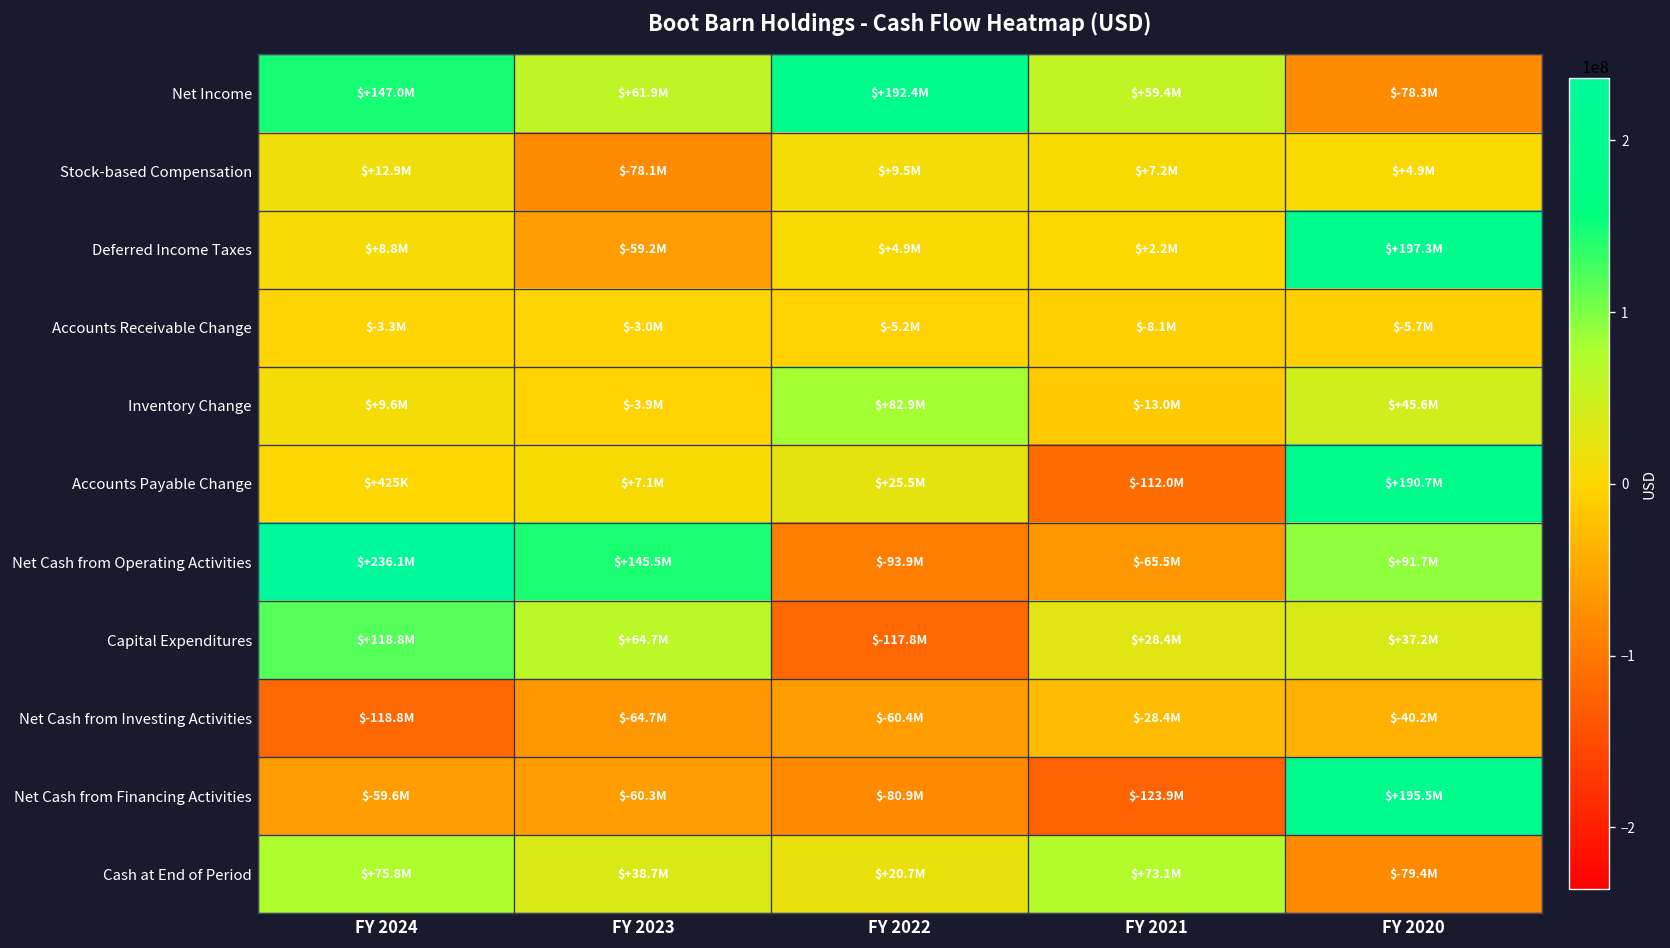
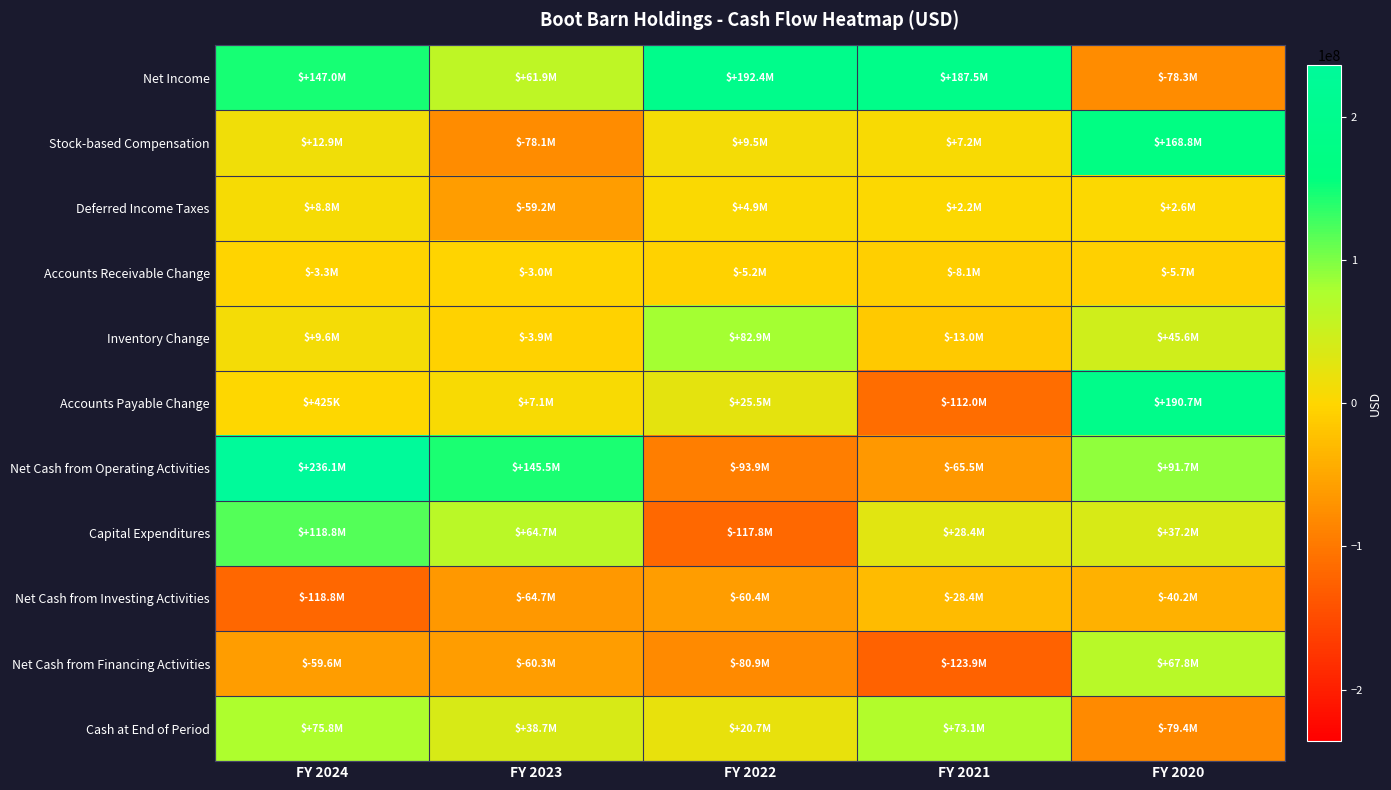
  {
    "Net Income": {
      "FY 2024": "$+147.0M",
      "FY 2023": "$+61.9M",
      "FY 2022": "$+192.4M",
-     "FY 2021": "$+59.4M",
+     "FY 2021": "$+187.5M",
      "FY 2020": "$-78.3M"
    },
    "Stock-based Compensation": {
      "FY 2024": "$+12.9M",
      "FY 2023": "$-78.1M",
      "FY 2022": "$+9.5M",
      "FY 2021": "$+7.2M",
-     "FY 2020": "$+4.9M"
+     "FY 2020": "$+168.8M"
    },
    "Deferred Income Taxes": {
      "FY 2024": "$+8.8M",
      "FY 2023": "$-59.2M",
      "FY 2022": "$+4.9M",
      "FY 2021": "$+2.2M",
-     "FY 2020": "$+197.3M"
+     "FY 2020": "$+2.6M"
    },
    "Accounts Receivable Change": {
      "FY 2024": "$-3.3M",
      "FY 2023": "$-3.0M",
      "FY 2022": "$-5.2M",
      "FY 2021": "$-8.1M",
      "FY 2020": "$-5.7M"
    },
    "Inventory Change": {
      "FY 2024": "$+9.6M",
      "FY 2023": "$-3.9M",
      "FY 2022": "$+82.9M",
      "FY 2021": "$-13.0M",
      "FY 2020": "$+45.6M"
    },
    "Accounts Payable Change": {
      "FY 2024": "$+425K",
      "FY 2023": "$+7.1M",
      "FY 2022": "$+25.5M",
      "FY 2021": "$-112.0M",
      "FY 2020": "$+190.7M"
    },
    "Net Cash from Operating Activities": {
      "FY 2024": "$+236.1M",
      "FY 2023": "$+145.5M",
      "FY 2022": "$-93.9M",
      "FY 2021": "$-65.5M",
      "FY 2020": "$+91.7M"
    },
    "Capital Expenditures": {
      "FY 2024": "$+118.8M",
      "FY 2023": "$+64.7M",
      "FY 2022": "$-117.8M",
      "FY 2021": "$+28.4M",
      "FY 2020": "$+37.2M"
    },
    "Net Cash from Investing Activities": {
      "FY 2024": "$-118.8M",
      "FY 2023": "$-64.7M",
      "FY 2022": "$-60.4M",
      "FY 2021": "$-28.4M",
      "FY 2020": "$-40.2M"
    },
    "Net Cash from Financing Activities": {
      "FY 2024": "$-59.6M",
      "FY 2023": "$-60.3M",
      "FY 2022": "$-80.9M",
      "FY 2021": "$-123.9M",
-     "FY 2020": "$+195.5M"
+     "FY 2020": "$+67.8M"
    },
    "Cash at End of Period": {
      "FY 2024": "$+75.8M",
      "FY 2023": "$+38.7M",
      "FY 2022": "$+20.7M",
      "FY 2021": "$+73.1M",
      "FY 2020": "$-79.4M"
    }
  }
